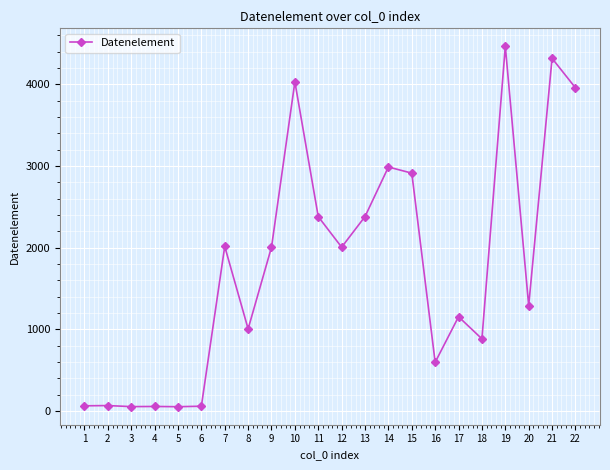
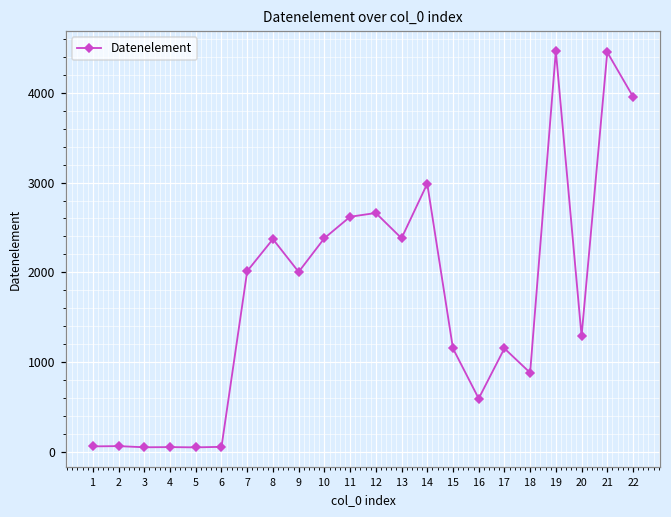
  {
    "1": 100,
    "2": 100,
    "3": 100,
    "4": 100,
    "5": 100,
    "6": 100,
    "7": 2000,
-   "8": 1000,
+   "8": 2400,
    "9": 2000,
-   "10": 4000,
-   "11": 2400,
-   "12": 2000,
+   "10": 2400,
+   "11": 2600,
+   "12": 2700,
    "13": 2400,
    "14": 3000,
-   "15": 2900,
+   "15": 1200,
    "16": 600,
    "17": 1200,
    "18": 900,
    "19": 4500,
    "20": 1300,
-   "21": 4300,
+   "21": 4500,
    "22": 4000
  }
